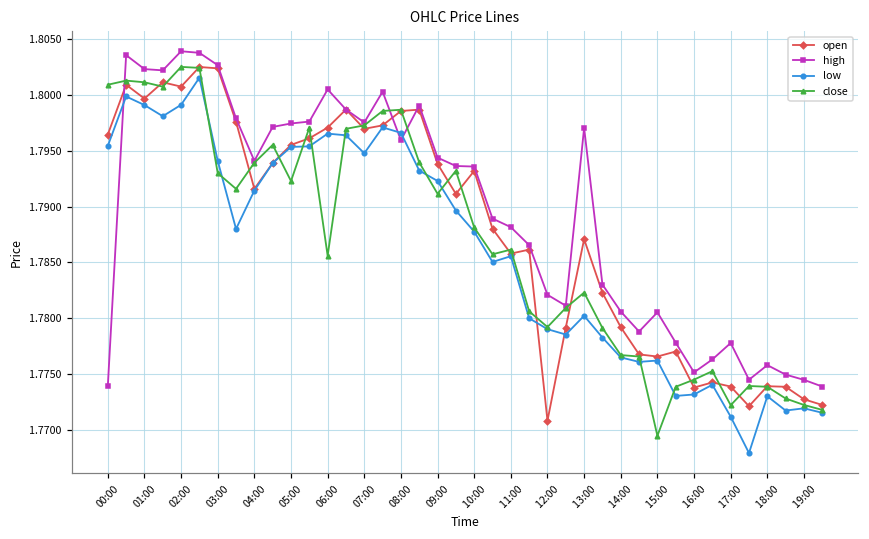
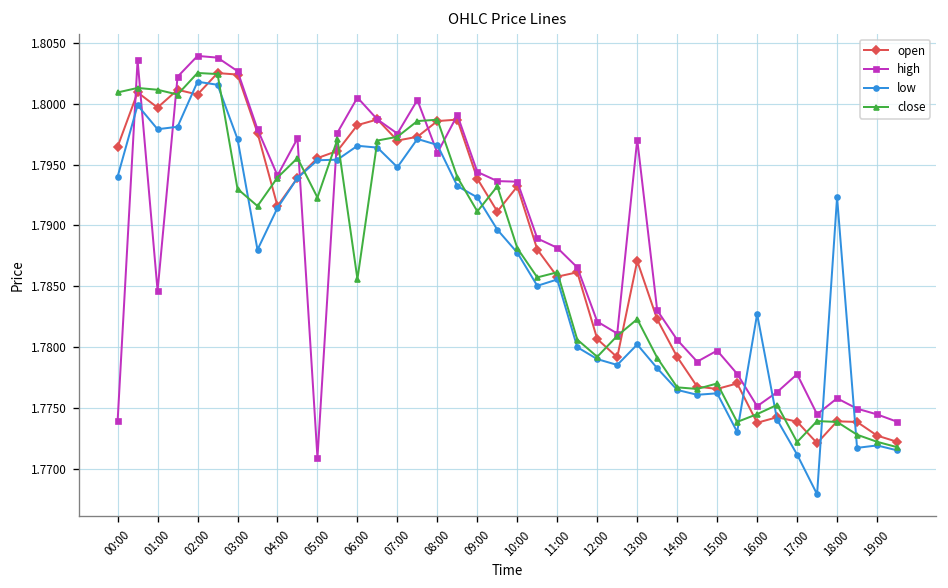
  {
    "open": {
      "00:00": 1.7965,
      "01:00": 1.7997,
      "02:00": 1.8008,
      "03:00": 1.8024,
-     "06:00": 1.7971,
+     "06:00": 1.7982,
      "07:00": 1.7970,
      "09:00": 1.7938,
      "10:00": 1.7932,
-     "12:00": 1.7708,
+     "12:00": 1.7807,
      "13:00": 1.7871,
      "14:00": 1.7792,
      "15:00": 1.7766,
      "16:00": 1.7738,
      "17:00": 1.7739,
      "19:00": 1.7727
    },
    "high": {
      "00:00": 1.7739,
-     "01:00": 1.8023,
+     "01:00": 1.7846,
      "02:00": 1.8039,
      "03:00": 1.8027,
-     "05:00": 1.7975,
+     "05:00": 1.7709,
      "06:00": 1.8005,
      "07:00": 1.7975,
      "08:00": 1.7960,
      "09:00": 1.7944,
      "10:00": 1.7936,
      "11:00": 1.7882,
      "12:00": 1.7821,
      "13:00": 1.7971,
      "14:00": 1.7806,
-     "15:00": 1.7805,
+     "15:00": 1.7797,
      "16:00": 1.7752,
      "17:00": 1.7778,
      "18:00": 1.7758,
      "19:00": 1.7745
    },
    "low": {
-     "00:00": 1.7954,
-     "01:00": 1.7991,
-     "02:00": 1.7991,
-     "03:00": 1.7941,
+     "00:00": 1.7940,
+     "01:00": 1.7979,
+     "02:00": 1.8018,
+     "03:00": 1.7971,
      "06:00": 1.7965,
      "07:00": 1.7948,
      "08:00": 1.7966,
      "09:00": 1.7923,
      "10:00": 1.7878,
      "13:00": 1.7802,
      "15:00": 1.7762,
-     "16:00": 1.7732,
+     "16:00": 1.7827,
      "17:00": 1.7712,
-     "18:00": 1.7730,
+     "18:00": 1.7923,
      "19:00": 1.7719
    },
    "close": {
      "00:00": 1.8009,
      "01:00": 1.8011,
      "02:00": 1.8025,
      "03:00": 1.7930,
      "05:00": 1.7923,
      "06:00": 1.7856,
      "07:00": 1.7973,
      "09:00": 1.7912,
      "10:00": 1.7881,
      "11:00": 1.7862,
      "13:00": 1.7823,
-     "15:00": 1.7695,
+     "15:00": 1.7770,
      "16:00": 1.7745,
      "17:00": 1.7722,
      "19:00": 1.7722
    }
  }
